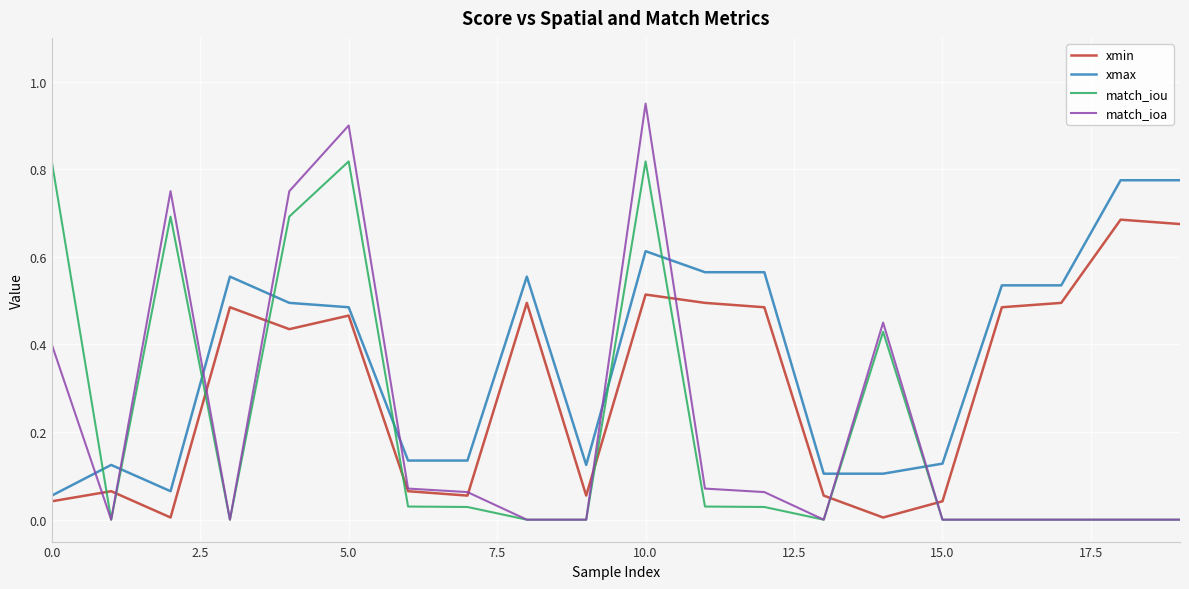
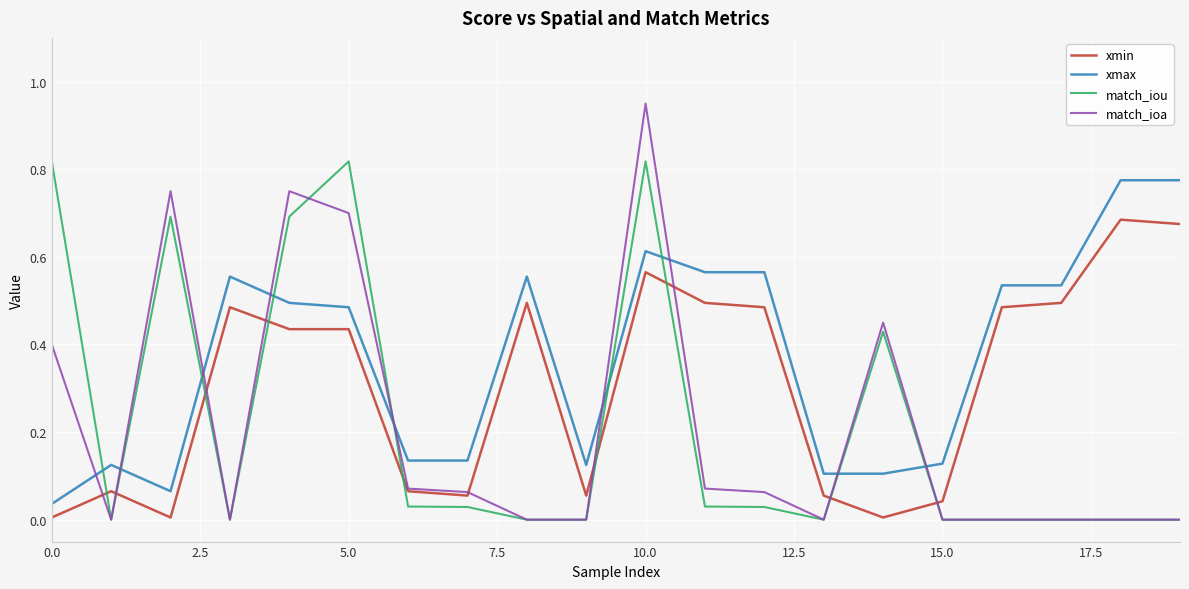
  {
    "xmin": {
-     "0.0": 0.04,
-     "5.0": 0.47,
-     "10.0": 0.51,
+     "0.0": 0.01,
+     "5.0": 0.44,
+     "10.0": 0.57,
      "15.0": 0.04
    },
    "xmax": {
-     "0.0": 0.06,
+     "0.0": 0.04,
      "5.0": 0.49,
      "10.0": 0.61,
      "15.0": 0.13
    },
    "match_iou": {
      "0.0": 0.82,
      "5.0": 0.82,
      "10.0": 0.82
    },
    "match_ioa": {
      "0.0": 0.4,
-     "5.0": 0.9,
+     "5.0": 0.7,
      "10.0": 0.95
    }
  }
